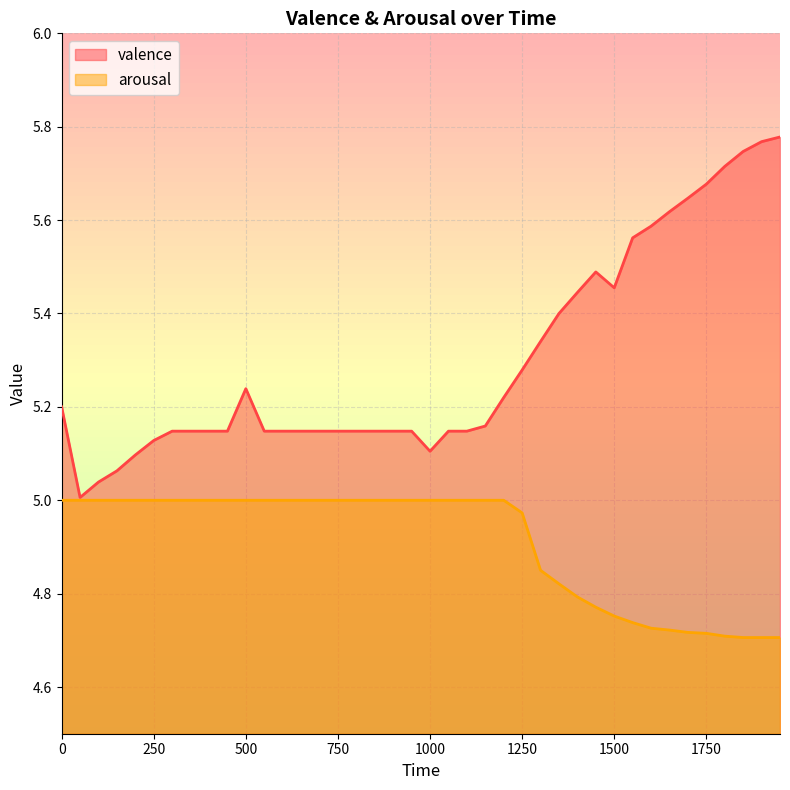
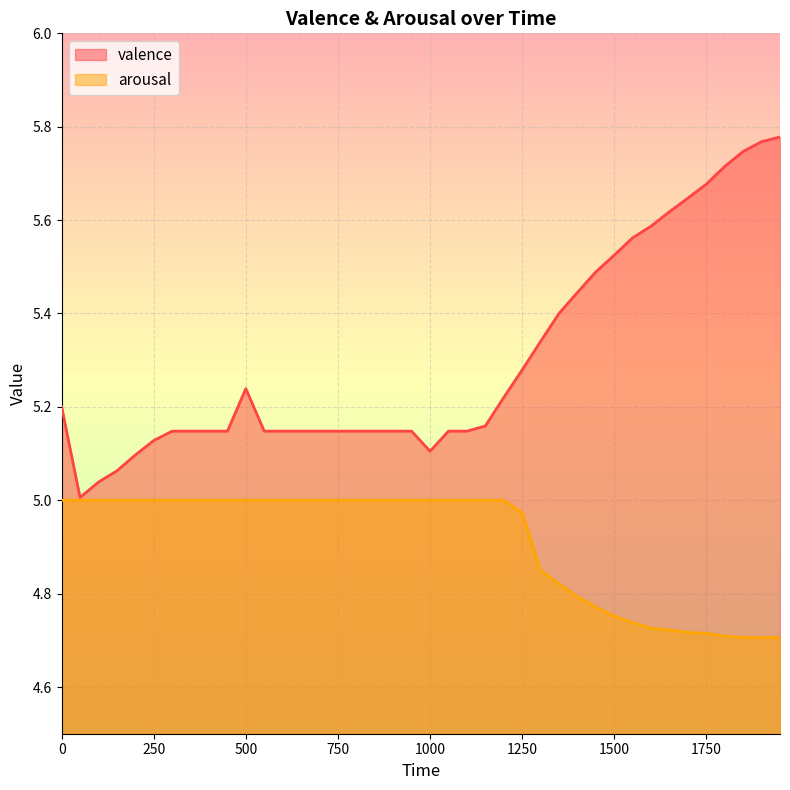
  {
    "valence": {
      "0": 5.20,
      "250": 5.13,
      "500": 5.24,
      "750": 5.15,
      "1000": 5.11,
      "1250": 5.28,
-     "1500": 5.46,
+     "1500": 5.53,
      "1750": 5.68
    },
    "arousal": {
      "0": 5.00,
      "250": 5.00,
      "500": 5.00,
      "750": 5.00,
      "1000": 5.00,
      "1250": 4.97,
      "1500": 4.75,
      "1750": 4.72
    }
  }
